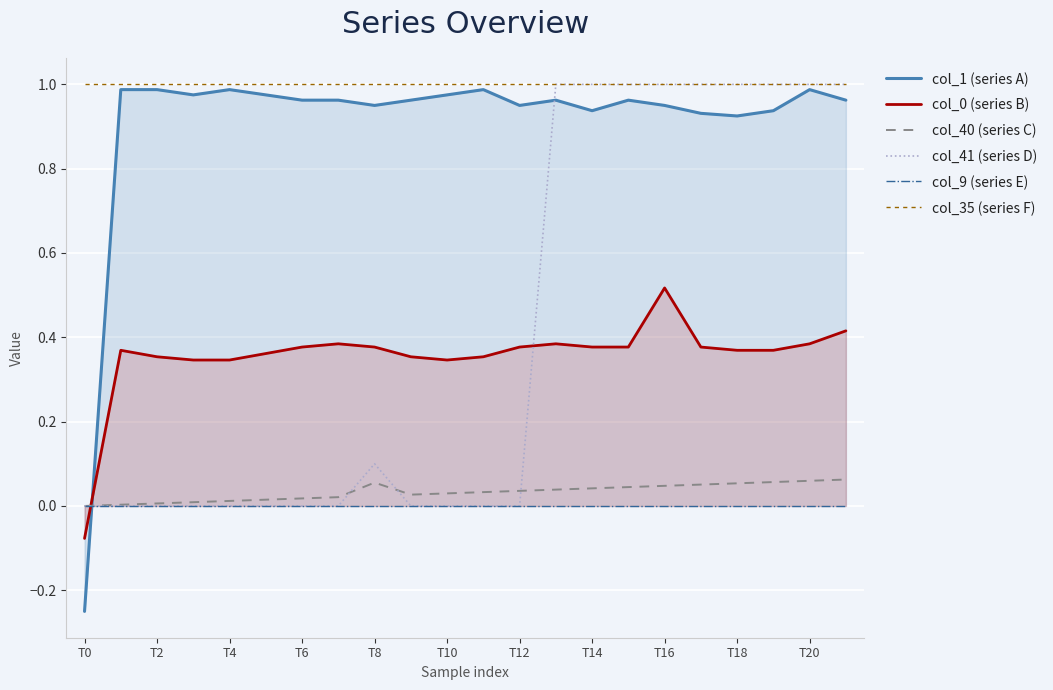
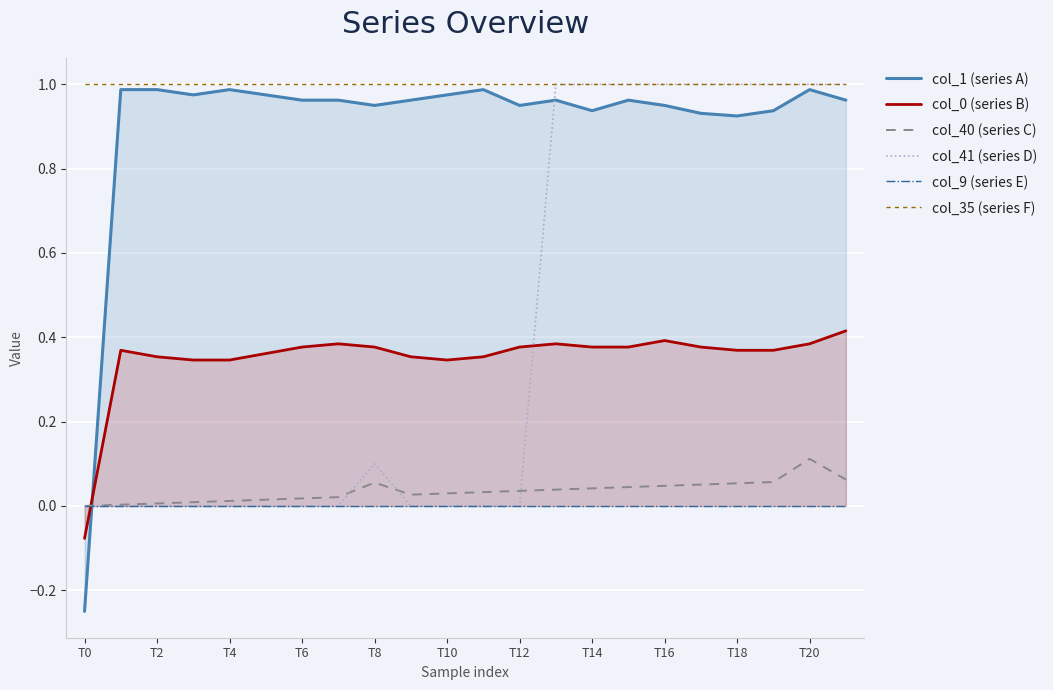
  {
    "col_0 (series B)": {
      "T0": -0.08,
-     "T16": 0.52
+     "T16": 0.39
    },
    "col_40 (series C)": {
      "T4": 0.01,
      "T6": 0.02,
      "T8": 0.06,
      "T10": 0.03,
      "T12": 0.04,
      "T14": 0.04,
      "T16": 0.05,
      "T18": 0.05,
-     "T20": 0.06
+     "T20": 0.11
    },
    "col_41 (series D)": {
      "T8": 0.10
    },
    "col_35 (series F)": {
      "T0": 1.00,
      "T2": 1.00,
      "T4": 1.00,
      "T6": 1.00,
      "T8": 1.00,
      "T10": 1.00,
      "T12": 1.00
    }
  }
